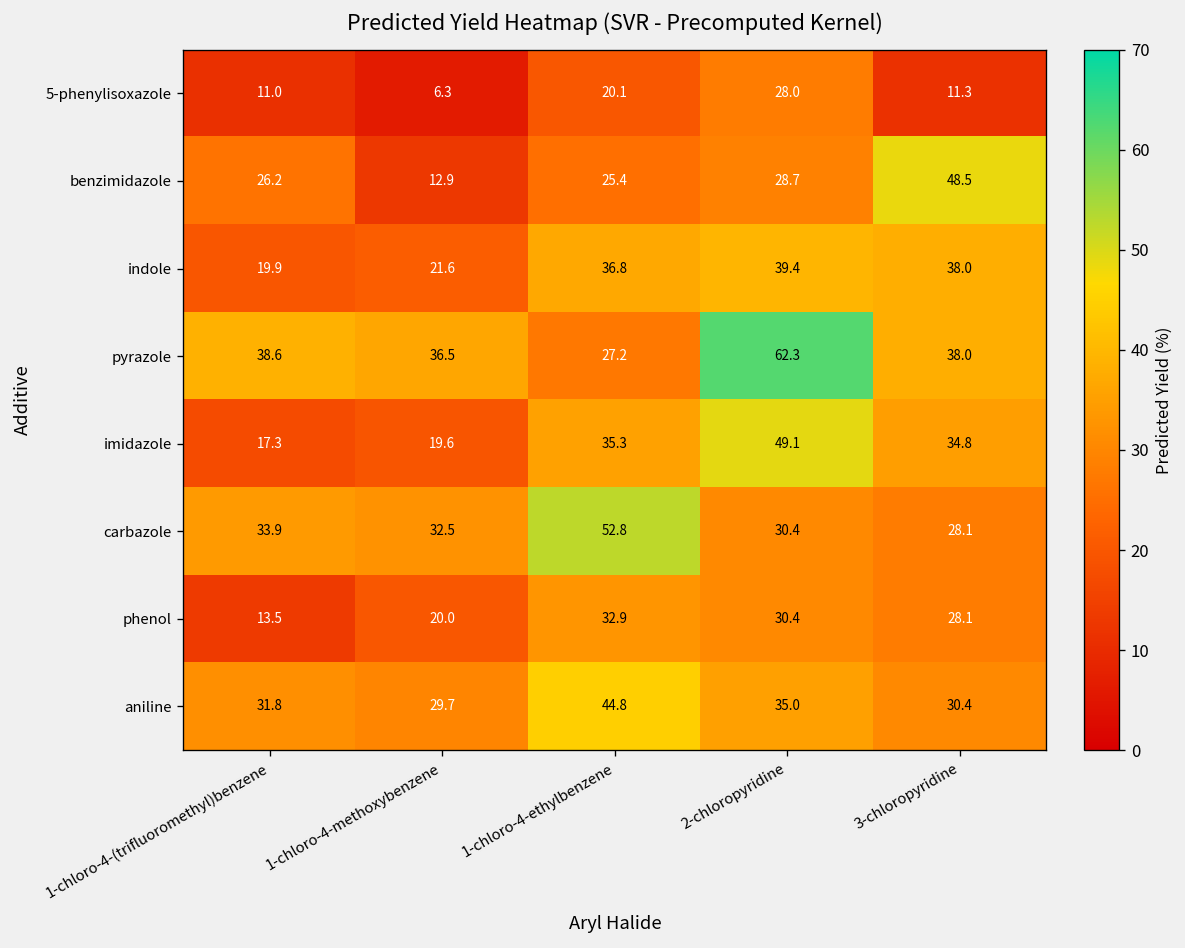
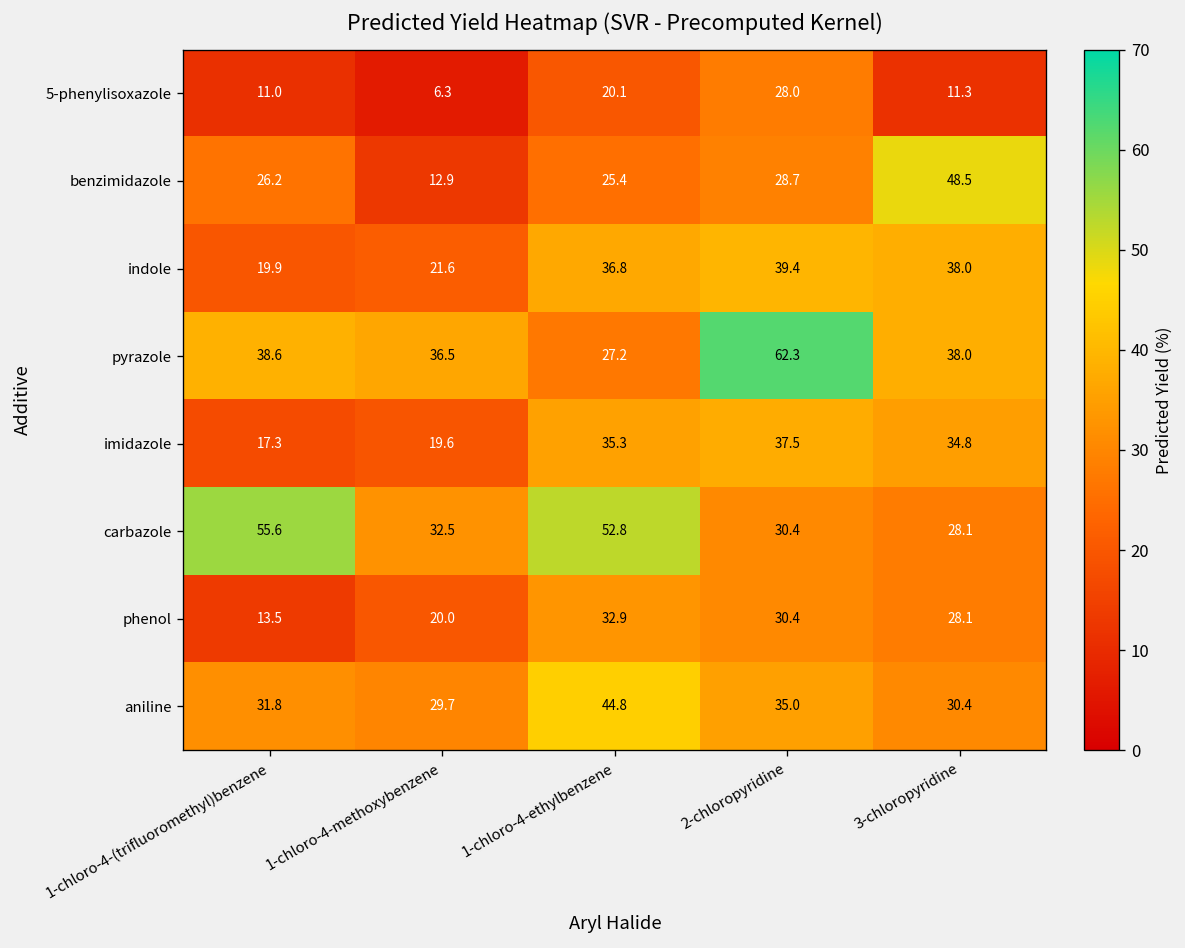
  {
    "5-phenylisoxazole": {
      "1-chloro-4-(trifluoromethyl)benzene": 11.0,
      "1-chloro-4-methoxybenzene": 6.3,
      "1-chloro-4-ethylbenzene": 20.1,
      "2-chloropyridine": 28.0,
      "3-chloropyridine": 11.3
    },
    "benzimidazole": {
      "1-chloro-4-(trifluoromethyl)benzene": 26.2,
      "1-chloro-4-methoxybenzene": 12.9,
      "1-chloro-4-ethylbenzene": 25.4,
      "2-chloropyridine": 28.7,
      "3-chloropyridine": 48.5
    },
    "indole": {
      "1-chloro-4-(trifluoromethyl)benzene": 19.9,
      "1-chloro-4-methoxybenzene": 21.6,
      "1-chloro-4-ethylbenzene": 36.8,
      "2-chloropyridine": 39.4,
      "3-chloropyridine": 38.0
    },
    "pyrazole": {
      "1-chloro-4-(trifluoromethyl)benzene": 38.6,
      "1-chloro-4-methoxybenzene": 36.5,
      "1-chloro-4-ethylbenzene": 27.2,
      "2-chloropyridine": 62.3,
      "3-chloropyridine": 38.0
    },
    "imidazole": {
      "1-chloro-4-(trifluoromethyl)benzene": 17.3,
      "1-chloro-4-methoxybenzene": 19.6,
      "1-chloro-4-ethylbenzene": 35.3,
-     "2-chloropyridine": 49.1,
+     "2-chloropyridine": 37.5,
      "3-chloropyridine": 34.8
    },
    "carbazole": {
-     "1-chloro-4-(trifluoromethyl)benzene": 33.9,
+     "1-chloro-4-(trifluoromethyl)benzene": 55.6,
      "1-chloro-4-methoxybenzene": 32.5,
      "1-chloro-4-ethylbenzene": 52.8,
      "2-chloropyridine": 30.4,
      "3-chloropyridine": 28.1
    },
    "phenol": {
      "1-chloro-4-(trifluoromethyl)benzene": 13.5,
      "1-chloro-4-methoxybenzene": 20.0,
      "1-chloro-4-ethylbenzene": 32.9,
      "2-chloropyridine": 30.4,
      "3-chloropyridine": 28.1
    },
    "aniline": {
      "1-chloro-4-(trifluoromethyl)benzene": 31.8,
      "1-chloro-4-methoxybenzene": 29.7,
      "1-chloro-4-ethylbenzene": 44.8,
      "2-chloropyridine": 35.0,
      "3-chloropyridine": 30.4
    }
  }
